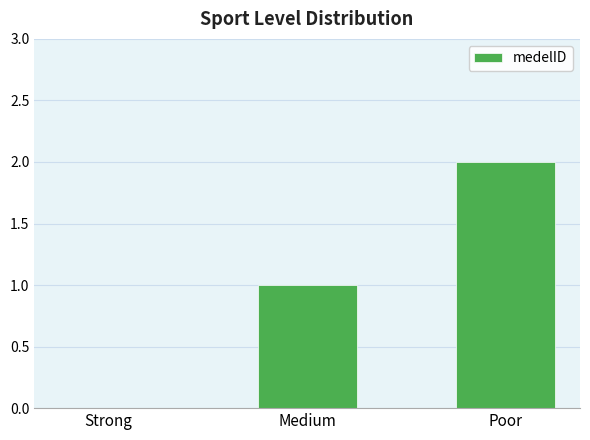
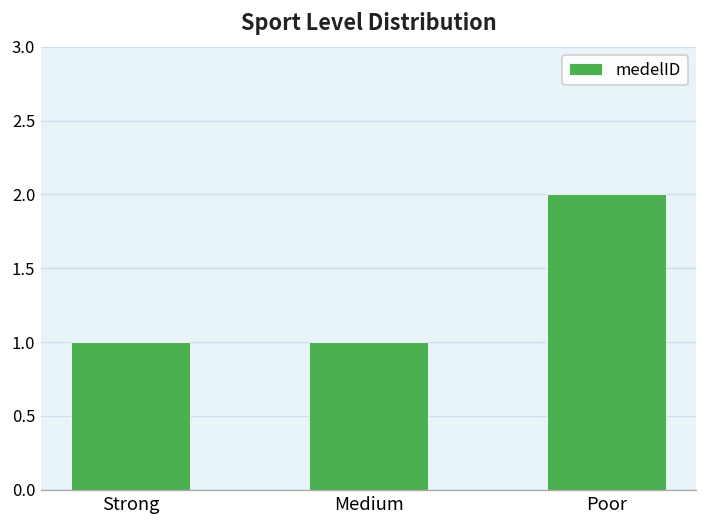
  {
-   "Strong": 0,
+   "Strong": 1,
    "Medium": 1,
    "Poor": 2
  }
